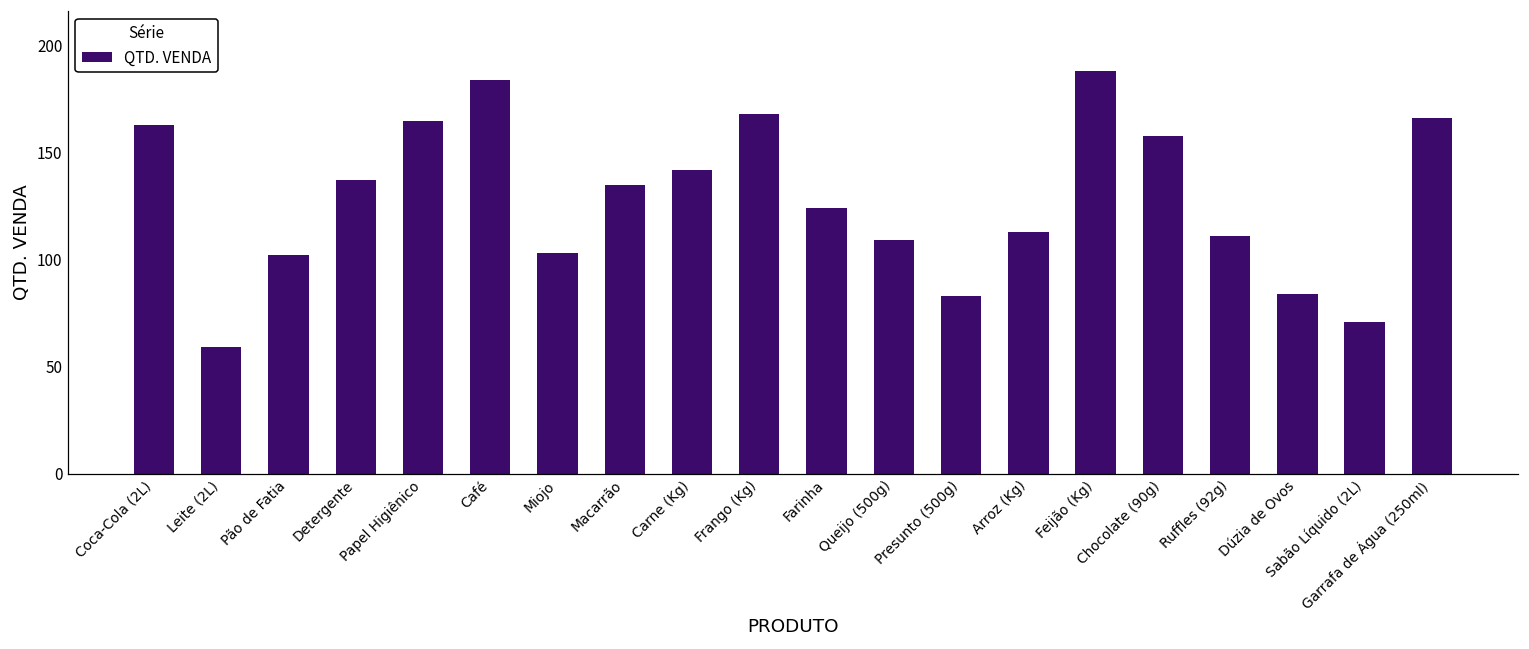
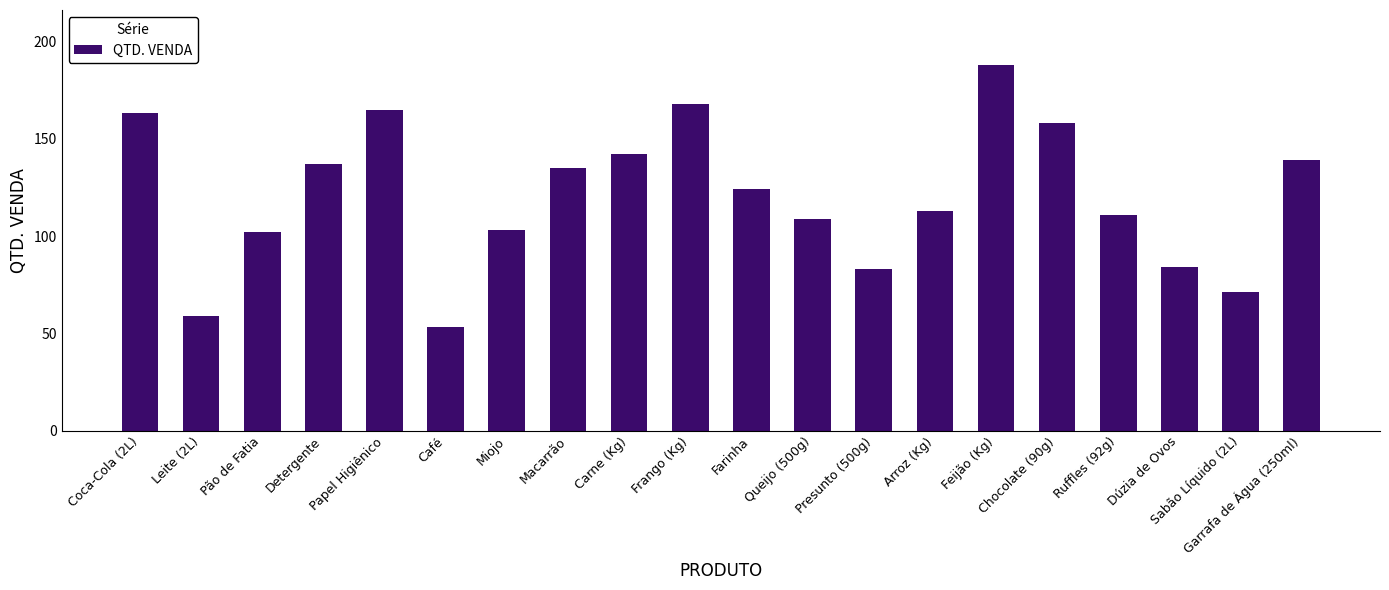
  {
    "Coca-Cola (2L)": 163,
    "Leite (2L)": 59,
    "Pão de Fatia": 102,
    "Detergente": 137,
    "Papel Higiênico": 165,
-   "Café": 184,
+   "Café": 53,
    "Miojo": 103,
    "Macarrão": 135,
    "Carne (Kg)": 142,
    "Frango (Kg)": 168,
    "Farinha": 124,
    "Queijo (500g)": 109,
    "Presunto (500g)": 83,
    "Arroz (Kg)": 113,
    "Feijão (Kg)": 188,
    "Chocolate (90g)": 158,
    "Ruffles (92g)": 111,
    "Dúzia de Ovos": 84,
    "Sabão Líquido (2L)": 71,
-   "Garrafa de Água (250ml)": 166
+   "Garrafa de Água (250ml)": 139
  }
